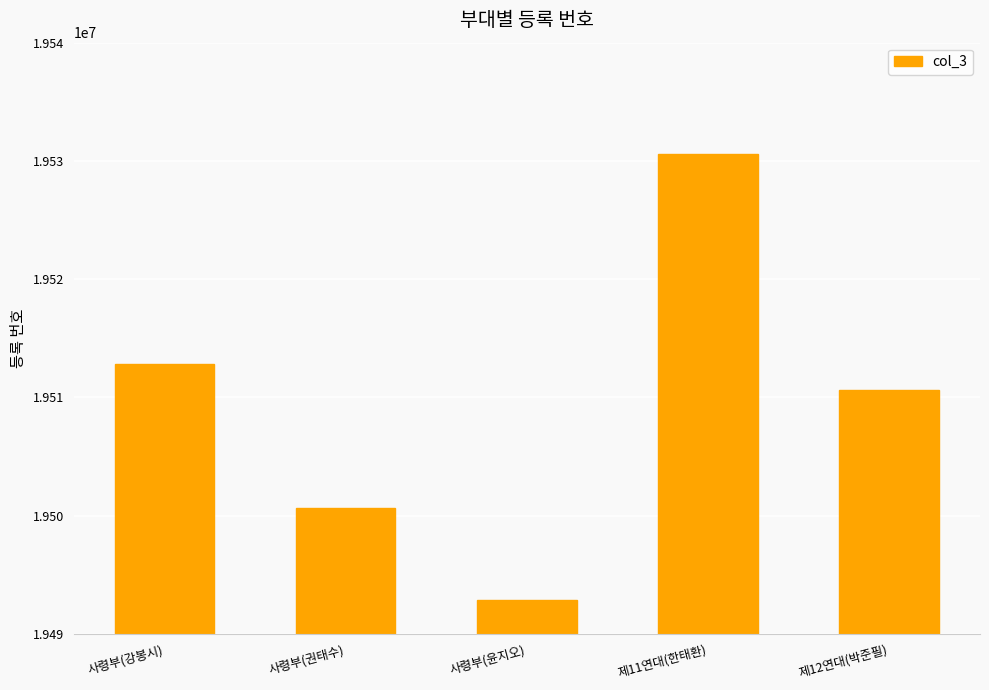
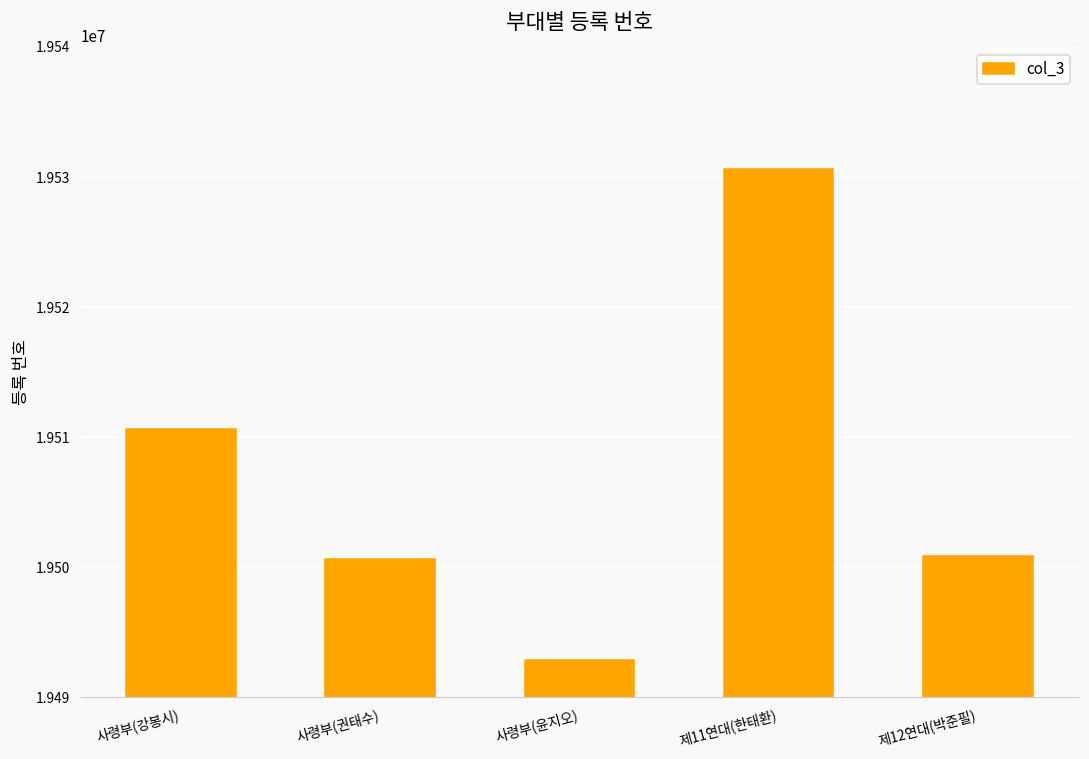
  {
-   "사령부(강봉시)": 19512900,
+   "사령부(강봉시)": 19510600,
    "사령부(권태수)": 19500600,
    "사령부(윤지오)": 19492900,
    "제11연대(한태환)": 19530600,
-   "제12연대(박준필)": 19510600
+   "제12연대(박준필)": 19500900
  }
